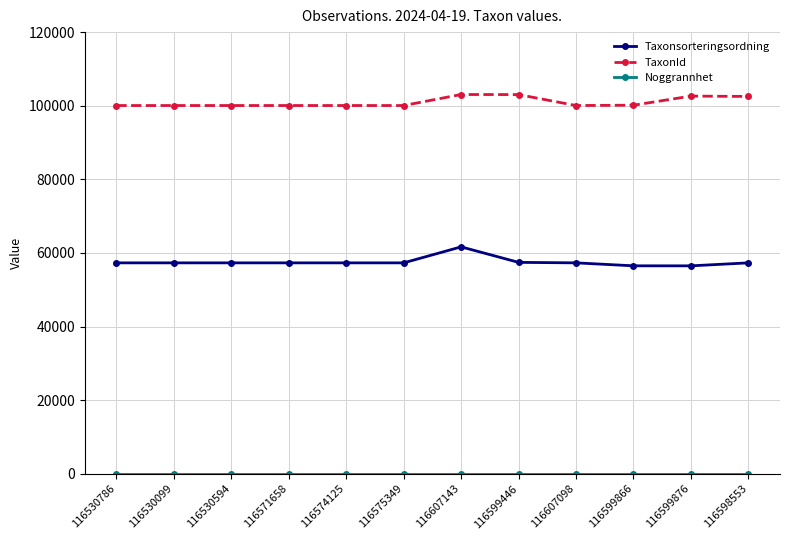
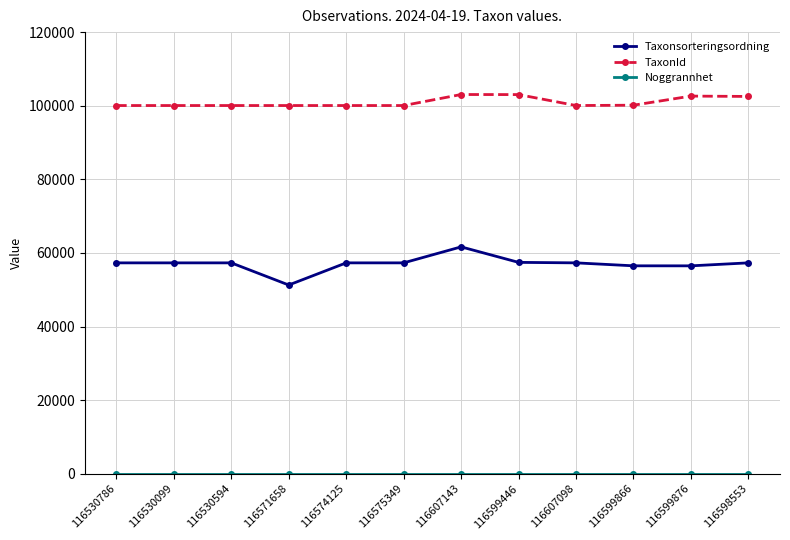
  {
    "Taxonsorteringsordning": {
      "116530786": 57000,
      "116530099": 57000,
      "116530594": 57000,
-     "116571658": 57000,
+     "116571658": 51000,
      "116574125": 57000,
      "116575349": 57000,
      "116607143": 62000,
      "116599446": 57000,
      "116607098": 57000,
      "116599866": 56000,
      "116599876": 56000,
      "116598553": 57000
    },
    "TaxonId": {
      "116530786": 100000,
      "116530099": 100000,
      "116530594": 100000,
      "116571658": 100000,
      "116574125": 100000,
      "116575349": 100000,
      "116607143": 103000,
      "116599446": 103000,
      "116607098": 100000,
      "116599866": 100000,
      "116599876": 103000,
      "116598553": 103000
    },
    "Noggrannhet": {
      "116530786": 0,
      "116530099": 0,
      "116530594": 0,
      "116571658": 0,
      "116574125": 0,
      "116575349": 0,
      "116607143": 0,
      "116599446": 0,
      "116607098": 0,
      "116599866": 0,
      "116599876": 0,
      "116598553": 0
    }
  }
